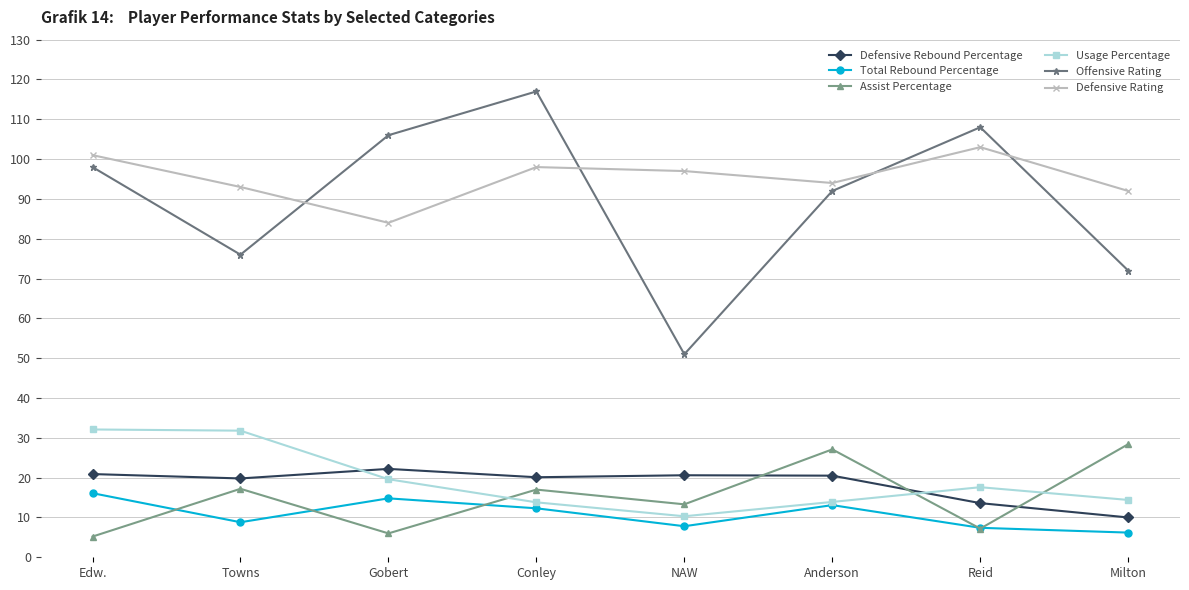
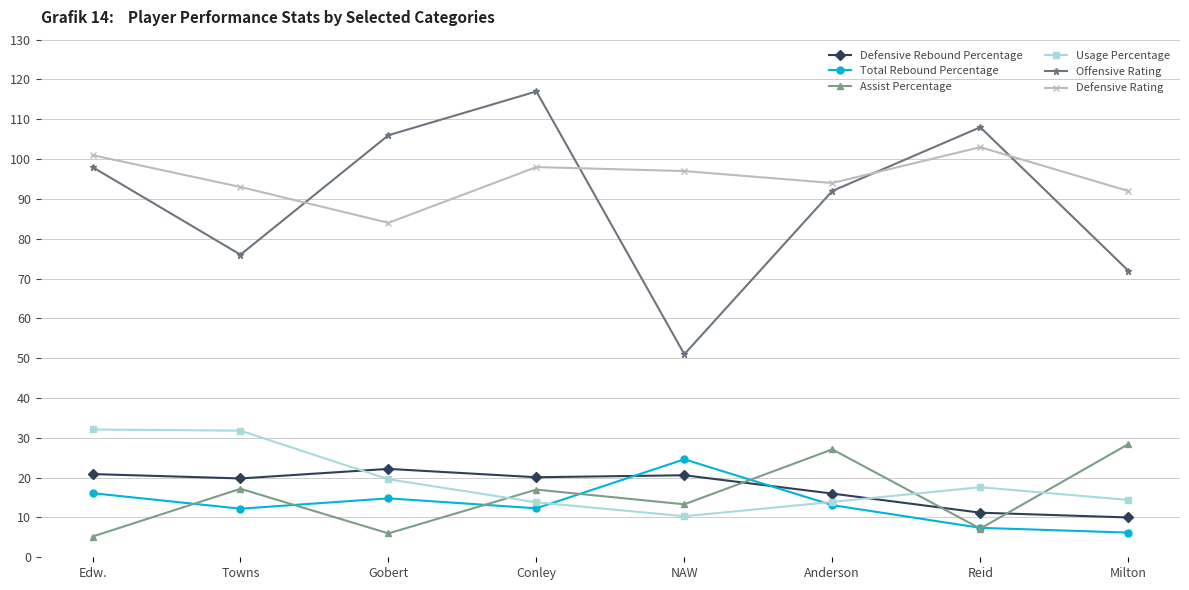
  {
    "Defensive Rebound Percentage": {
      "Edw.": 21,
      "Towns": 20,
      "Gobert": 22,
      "Conley": 20,
      "NAW": 21,
-     "Anderson": 21,
-     "Reid": 14,
+     "Anderson": 16,
+     "Reid": 11,
      "Milton": 10
    },
    "Total Rebound Percentage": {
      "Edw.": 16,
-     "Towns": 9,
+     "Towns": 12,
      "Gobert": 15,
      "Conley": 12,
-     "NAW": 8,
+     "NAW": 25,
      "Anderson": 13,
      "Milton": 6
    }
  }
